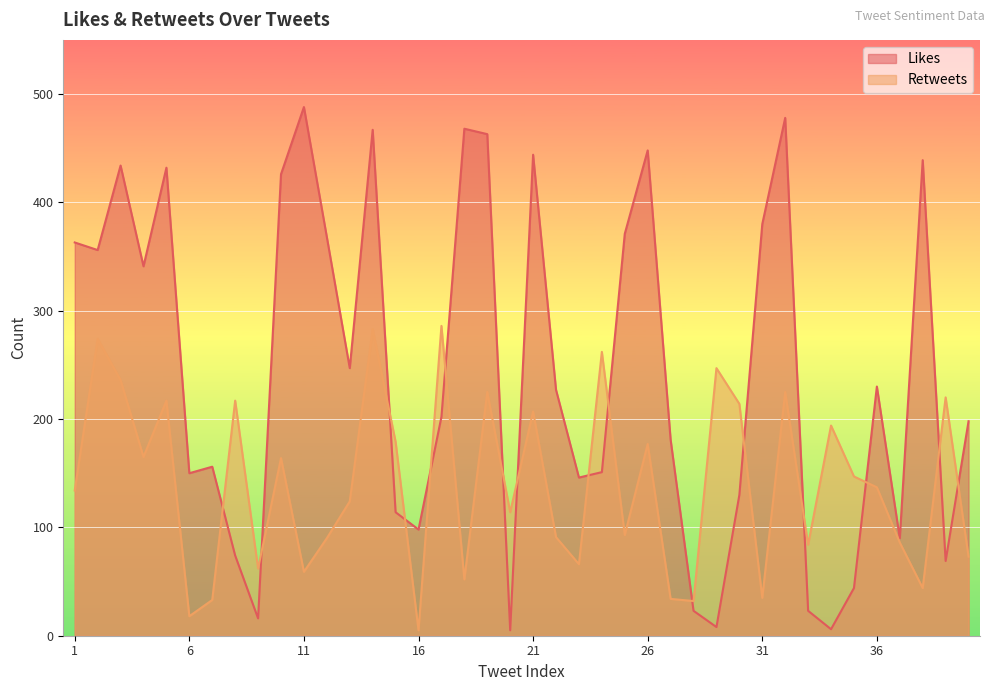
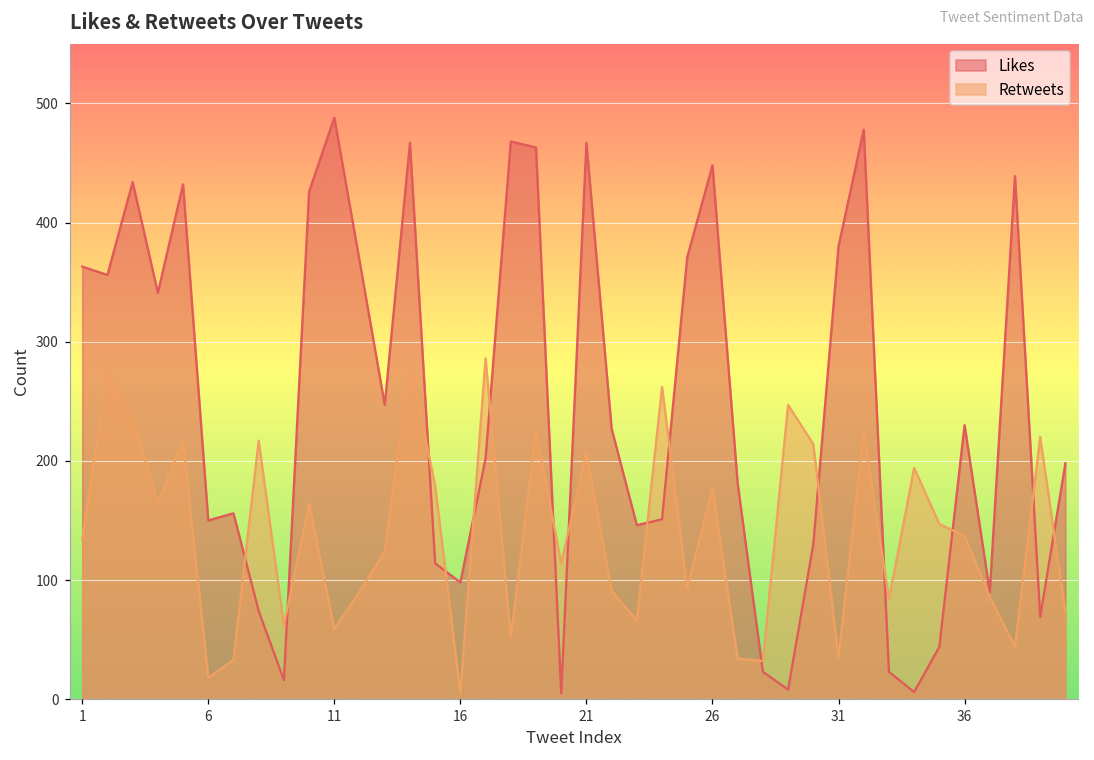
  {
    "Likes": {
      "1": 363,
      "6": 150,
      "11": 488,
      "16": 98,
-     "21": 444,
+     "21": 467,
      "26": 448,
      "31": 380,
      "36": 230
    },
    "Retweets": {
      "1": 134,
      "6": 18,
      "11": 59,
      "16": 5,
      "21": 207,
      "26": 177,
      "31": 35,
      "36": 137
    }
  }
